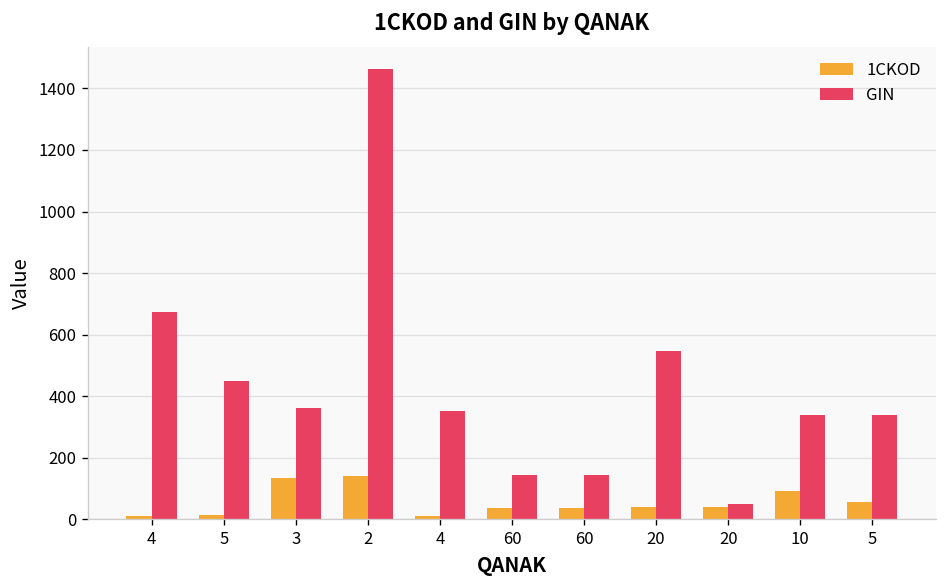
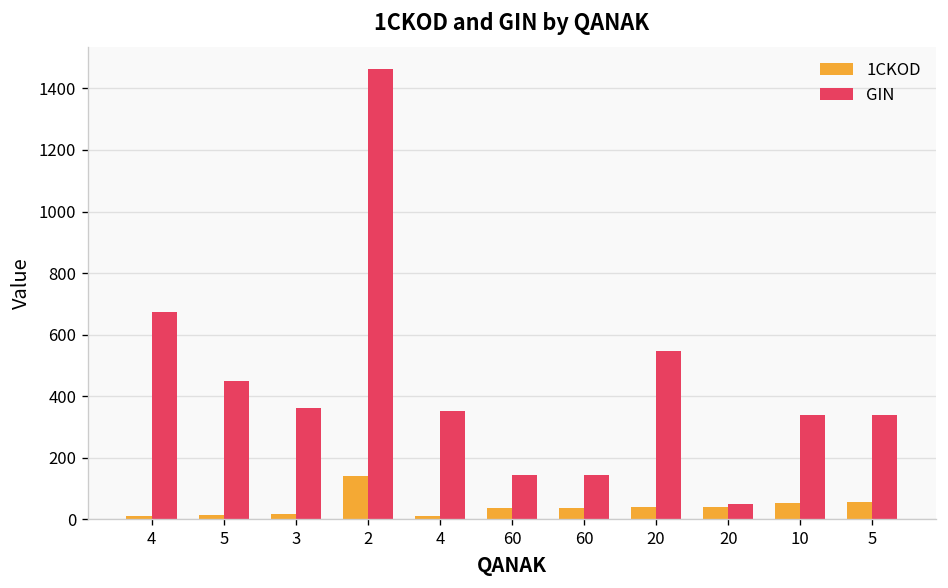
  {
    "1CKOD": {
-     "3": 140,
+     "3": 20,
      "2": 140,
-     "10": 90
+     "10": 50
    },
    "GIN": {
      "3": 360,
      "2": 1460,
      "10": 340
    }
  }
